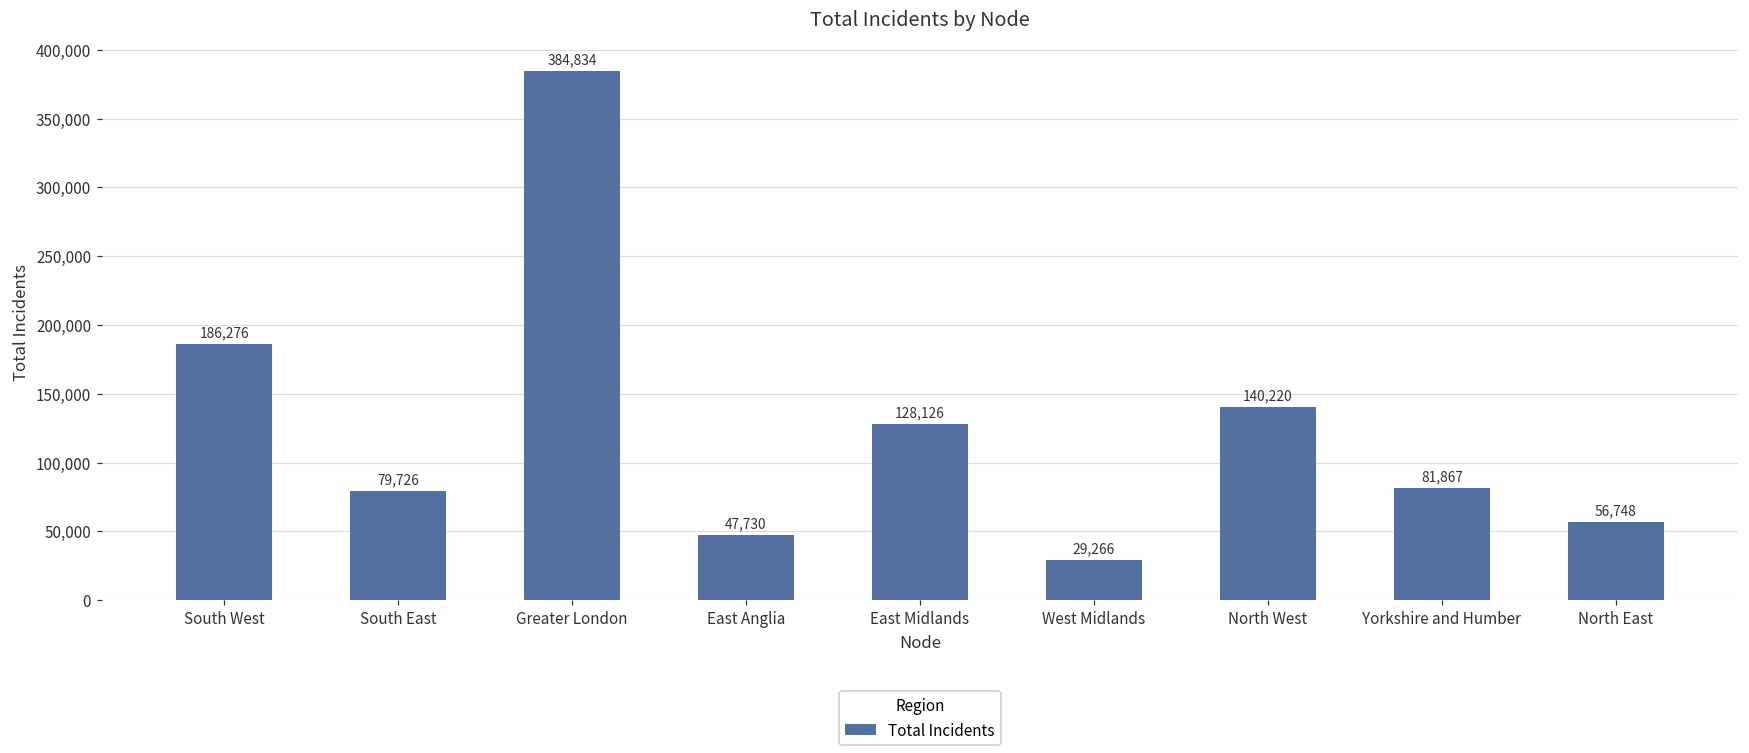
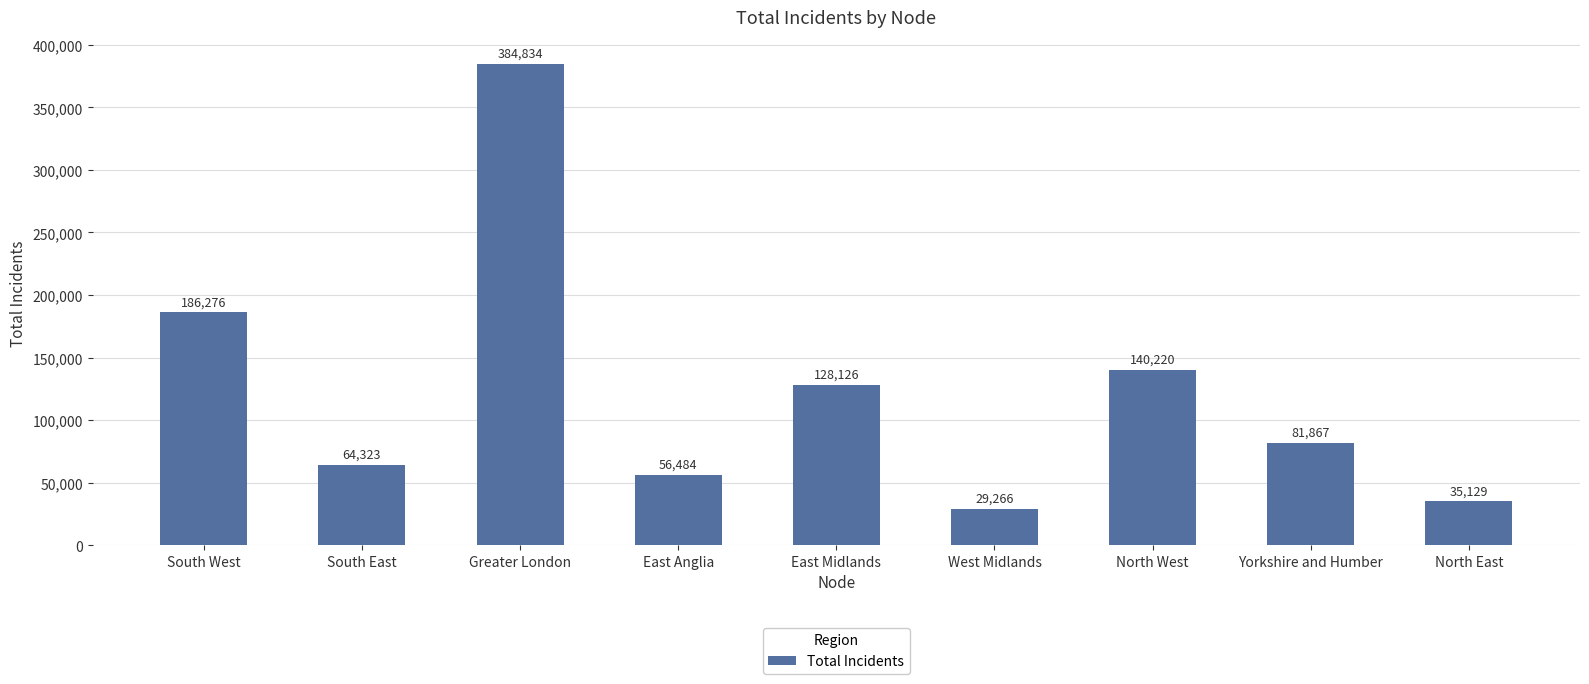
  {
    "South West": "186,276",
-   "South East": "79,726",
+   "South East": "64,323",
    "Greater London": "384,834",
-   "East Anglia": "47,730",
+   "East Anglia": "56,484",
    "East Midlands": "128,126",
    "West Midlands": "29,266",
    "North West": "140,220",
    "Yorkshire and Humber": "81,867",
-   "North East": "56,748"
+   "North East": "35,129"
  }
